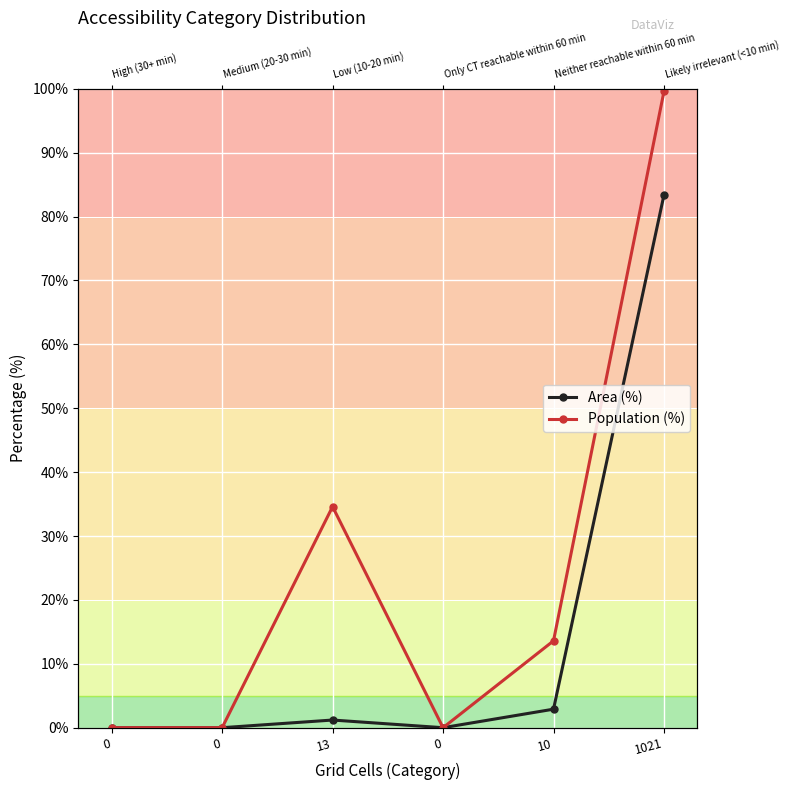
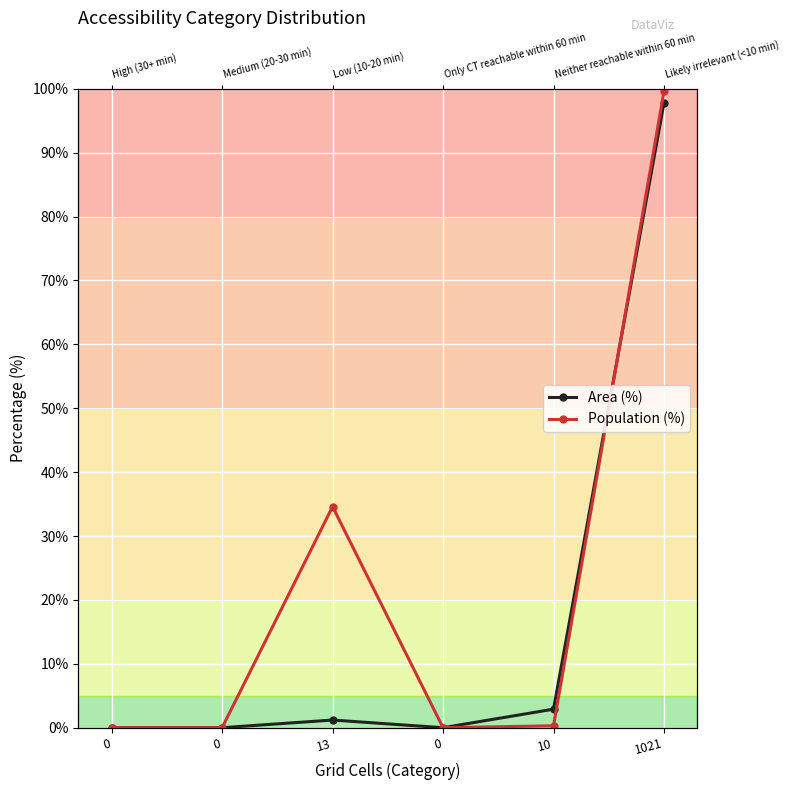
  {
    "Area (%)": {
      "13": "1%",
      "10": "3%",
-     "1021": "83%"
+     "1021": "98%"
    },
    "Population (%)": {
      "13": "35%",
-     "10": "14%",
+     "10": "0%",
      "1021": "100%"
    }
  }
